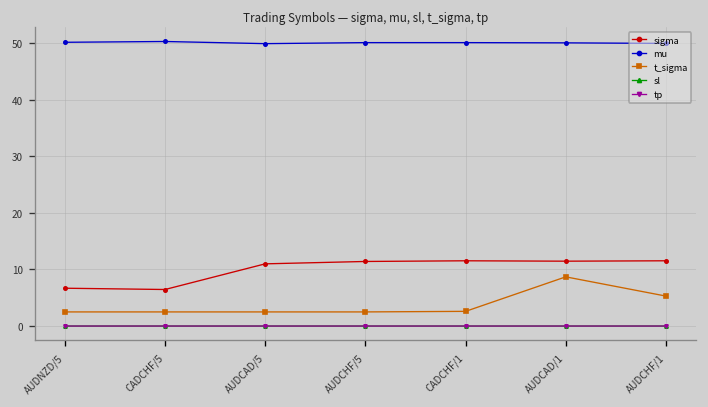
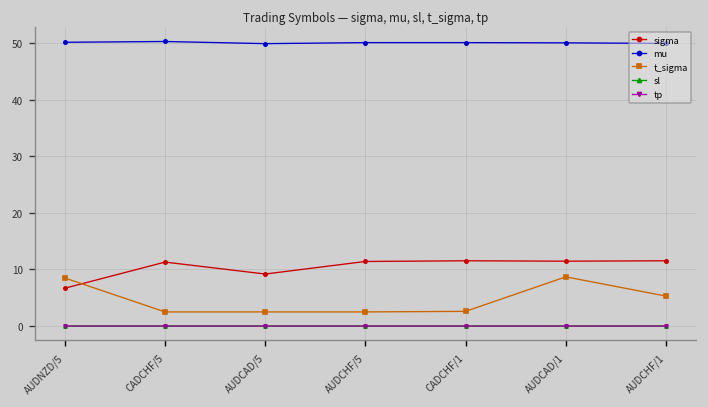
  {
    "sigma": {
      "AUDNZD/5": 7,
-     "CADCHF/5": 6,
-     "AUDCAD/5": 11,
+     "CADCHF/5": 11,
+     "AUDCAD/5": 9,
      "AUDCHF/5": 11,
      "CADCHF/1": 12,
      "AUDCAD/1": 11,
      "AUDCHF/1": 12
    },
    "mu": {
      "AUDNZD/5": 50,
      "CADCHF/5": 50,
      "AUDCAD/5": 50,
      "AUDCHF/5": 50,
      "CADCHF/1": 50,
      "AUDCAD/1": 50
    },
    "t_sigma": {
-     "AUDNZD/5": 3,
+     "AUDNZD/5": 9,
      "CADCHF/5": 3,
      "AUDCAD/5": 3,
      "AUDCHF/5": 3,
      "CADCHF/1": 3,
      "AUDCAD/1": 9,
      "AUDCHF/1": 5
    },
    "tp": {
      "AUDNZD/5": 0,
      "CADCHF/5": 0,
      "AUDCAD/5": 0,
      "AUDCHF/5": 0,
      "CADCHF/1": 0,
      "AUDCAD/1": 0,
      "AUDCHF/1": 0
    }
  }
